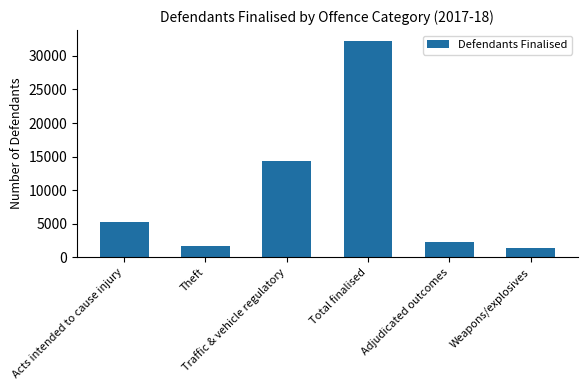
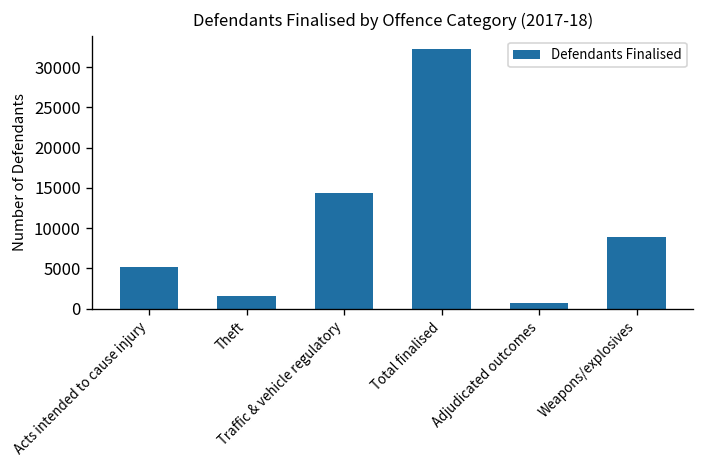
  {
    "Acts intended to cause injury": 5000,
    "Theft": 2000,
    "Traffic & vehicle regulatory": 14000,
    "Total finalised": 32000,
-   "Adjudicated outcomes": 2000,
-   "Weapons/explosives": 1000
+   "Adjudicated outcomes": 1000,
+   "Weapons/explosives": 9000
  }
